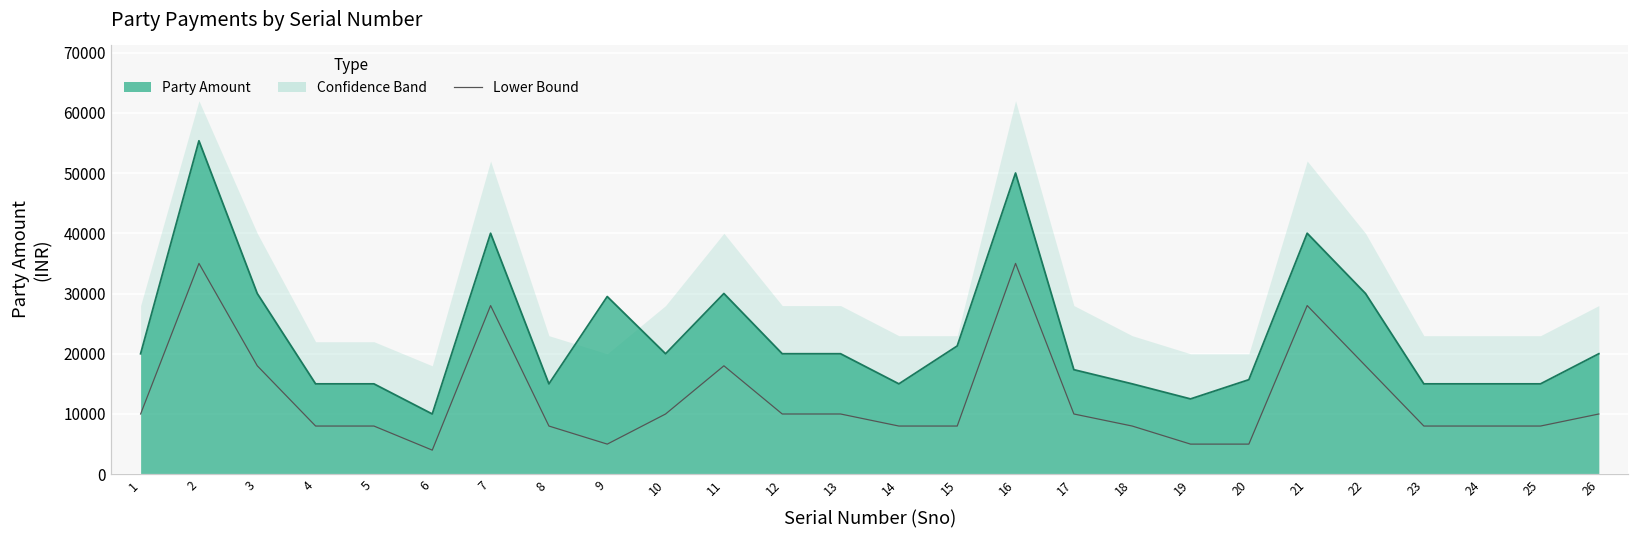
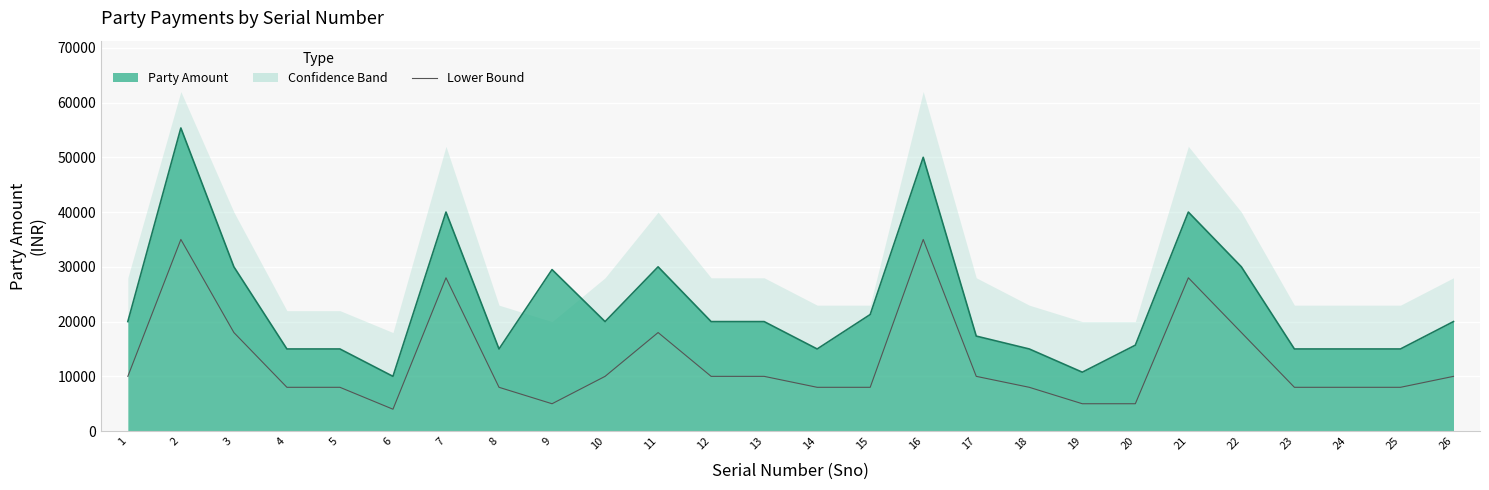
  {
    "Party Amount": {
      "1": 20000,
      "2": 55000,
      "3": 30000,
      "4": 15000,
      "5": 15000,
      "6": 10000,
      "7": 40000,
      "8": 15000,
      "9": 29000,
      "10": 20000,
      "11": 30000,
      "12": 20000,
      "13": 20000,
      "14": 15000,
      "15": 21000,
      "16": 50000,
      "17": 17000,
      "18": 15000,
-     "19": 13000,
+     "19": 11000,
      "20": 16000,
      "21": 40000,
      "22": 30000,
      "23": 15000,
      "24": 15000,
      "25": 15000,
      "26": 20000
    }
  }
